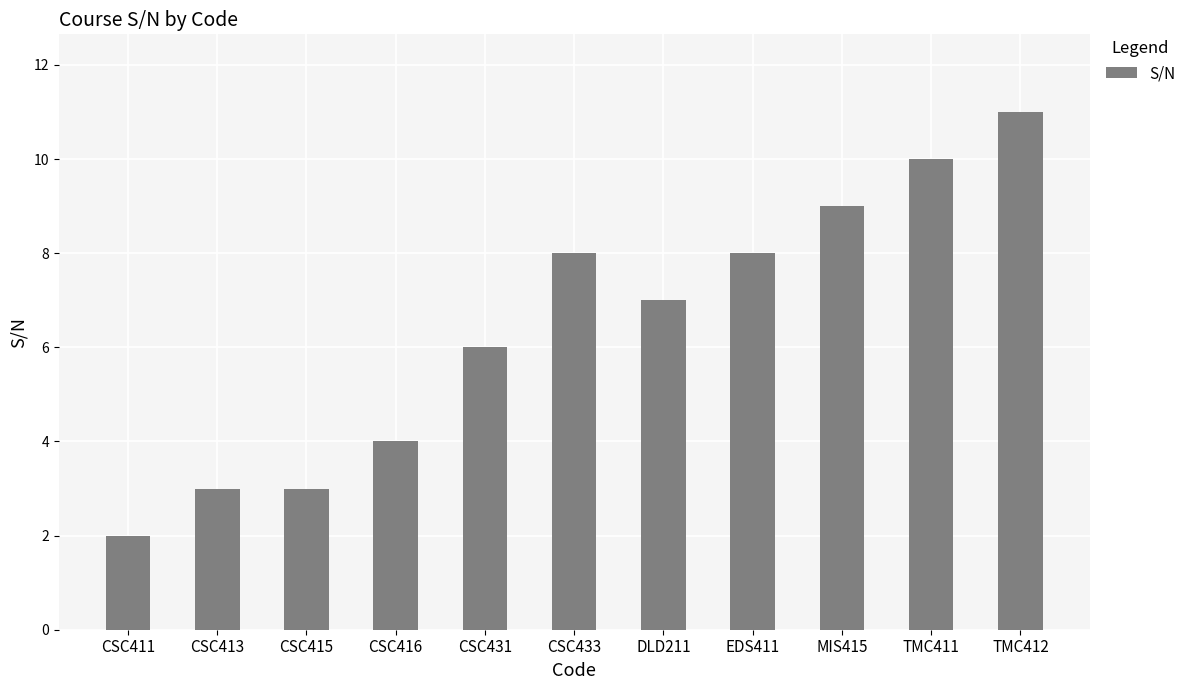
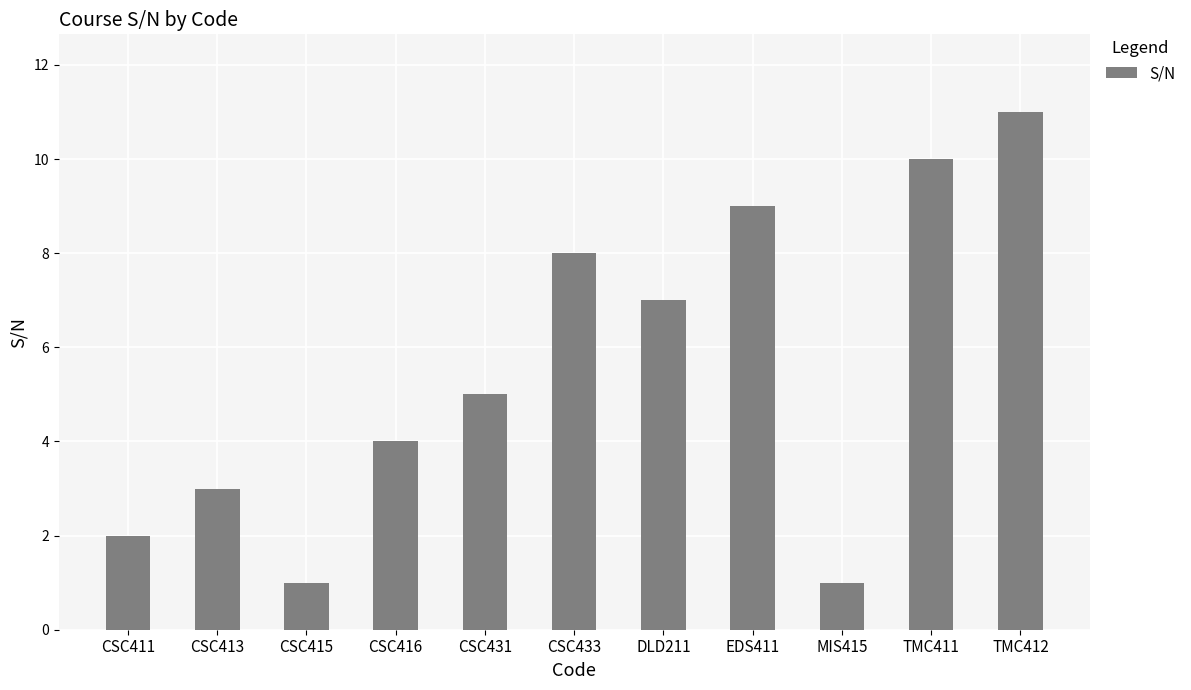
  {
    "CSC411": 2,
    "CSC413": 3,
-   "CSC415": 3,
+   "CSC415": 1,
    "CSC416": 4,
-   "CSC431": 6,
+   "CSC431": 5,
    "CSC433": 8,
    "DLD211": 7,
-   "EDS411": 8,
-   "MIS415": 9,
+   "EDS411": 9,
+   "MIS415": 1,
    "TMC411": 10,
    "TMC412": 11
  }
